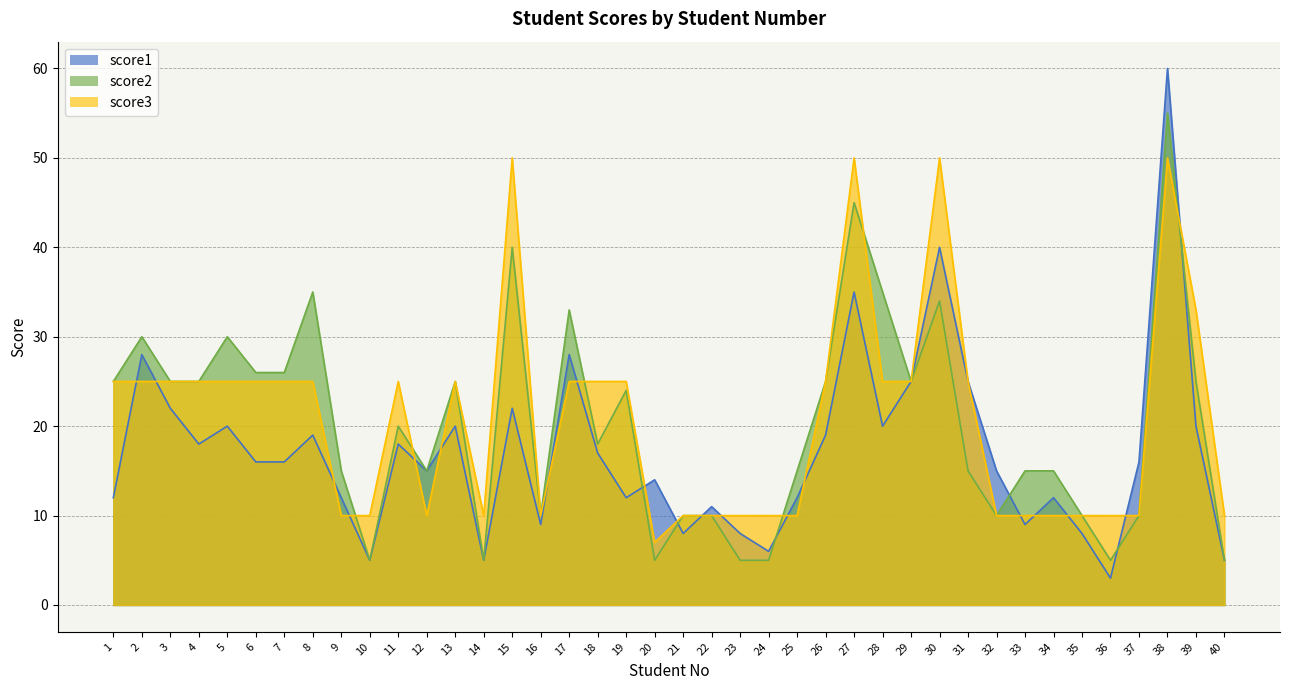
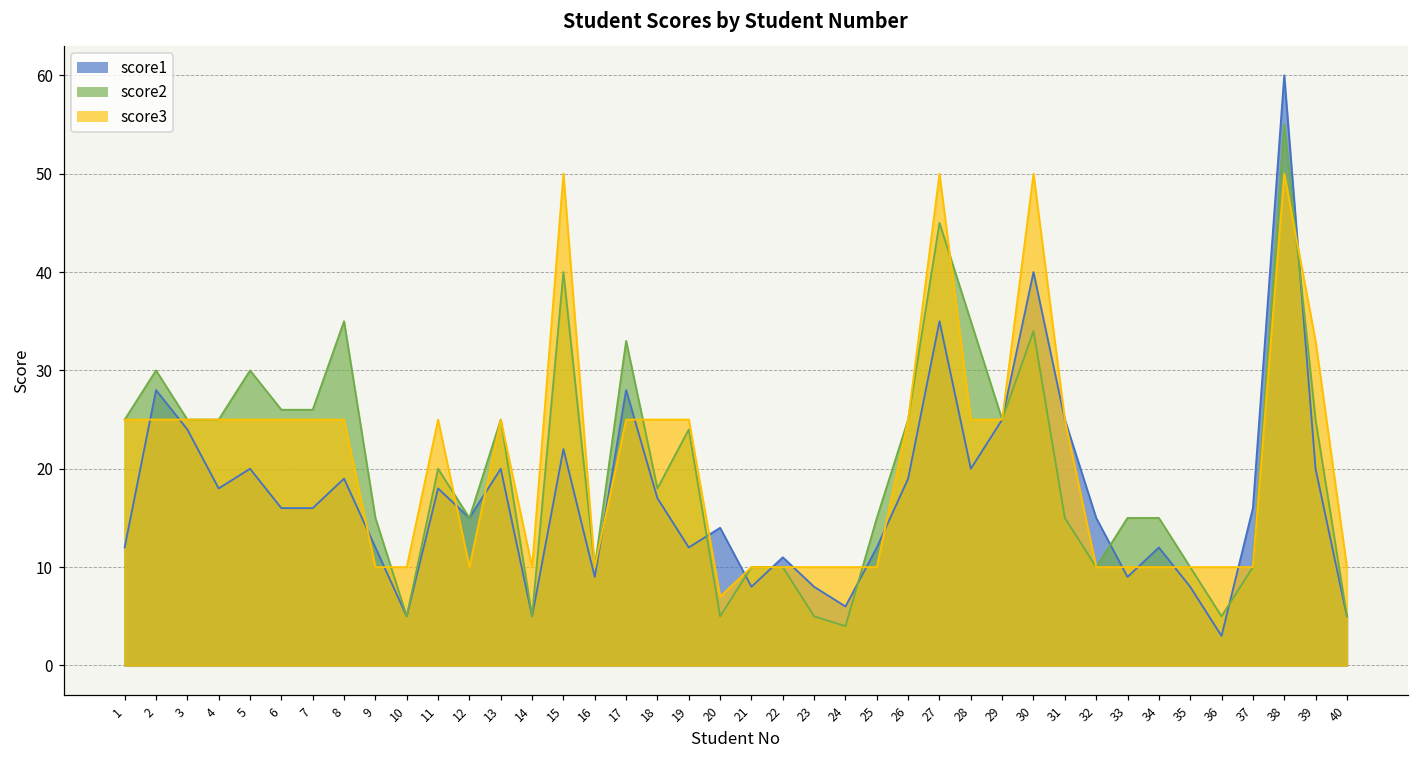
  {
    "score1": {
      "1": 12,
      "2": 28,
-     "3": 22,
+     "3": 24,
      "4": 18,
      "5": 20,
      "6": 16,
      "7": 16,
      "8": 19,
      "9": 12,
      "11": 18,
      "13": 20,
      "15": 22,
      "16": 9,
      "17": 28,
      "18": 17,
      "19": 12,
      "20": 14,
      "21": 8,
      "22": 11,
      "23": 8,
      "24": 6,
      "25": 12,
      "26": 19,
      "27": 35,
      "28": 20,
      "30": 40,
      "32": 15,
      "33": 9,
      "34": 12,
      "35": 8,
      "36": 3,
      "37": 16,
      "38": 60,
      "39": 20
    },
    "score2": {
      "2": 30,
      "5": 30,
      "6": 26,
      "7": 26,
      "8": 35,
      "9": 15,
      "11": 20,
      "15": 40,
      "17": 33,
      "18": 18,
      "19": 24,
      "20": 5,
      "23": 5,
-     "24": 5,
+     "24": 4,
      "25": 15,
      "27": 45,
      "28": 35,
      "30": 34,
      "31": 15,
      "33": 15,
      "34": 15,
      "36": 5,
      "38": 55,
      "39": 25
    },
    "score3": {
      "2": 25,
      "5": 25,
      "6": 25,
      "7": 25,
      "8": 25,
      "9": 10,
      "10": 10,
      "11": 25,
      "12": 10,
      "14": 10,
      "15": 50,
      "17": 25,
      "18": 25,
      "19": 25,
      "20": 7,
      "23": 10,
      "24": 10,
      "25": 10,
      "27": 50,
      "28": 25,
      "30": 50,
      "33": 10,
      "34": 10,
      "36": 10,
      "38": 50,
      "39": 33,
      "40": 10
    }
  }
